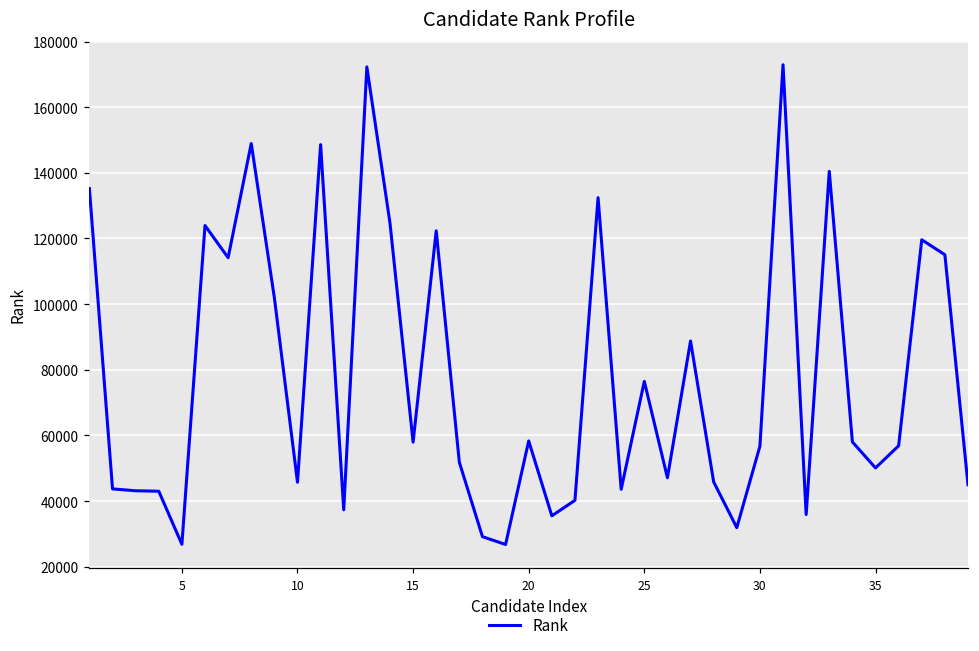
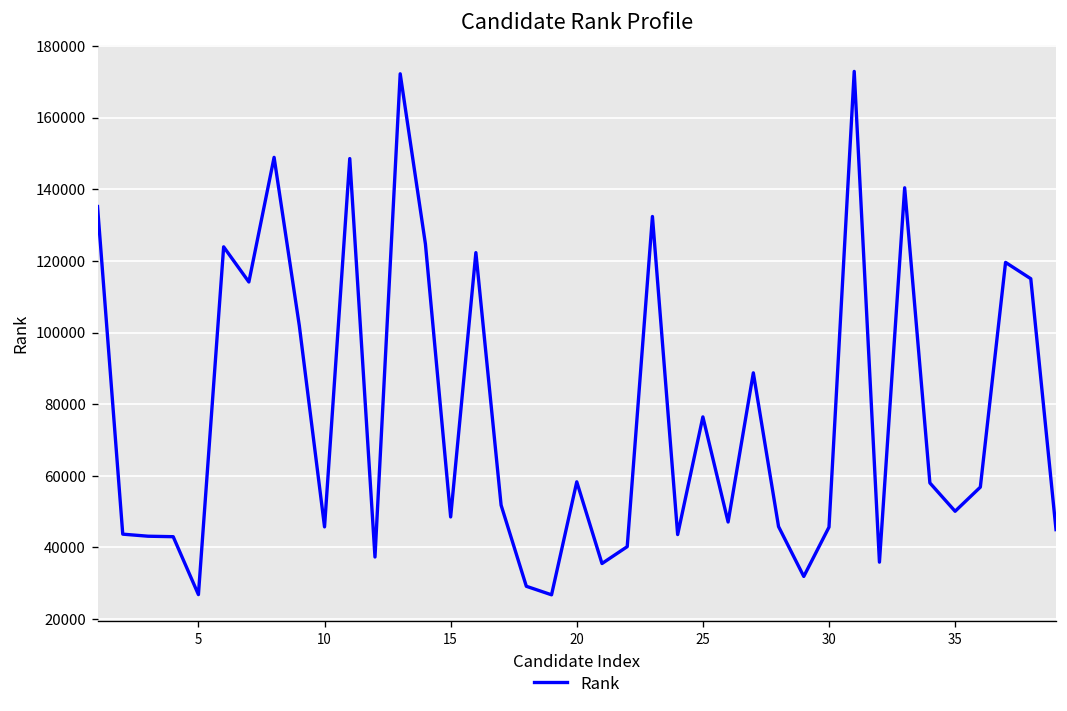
  {
    "5": 27000,
    "10": 46000,
-   "15": 58000,
+   "15": 49000,
    "20": 58000,
    "25": 76000,
-   "30": 57000,
+   "30": 46000,
    "35": 50000
  }
